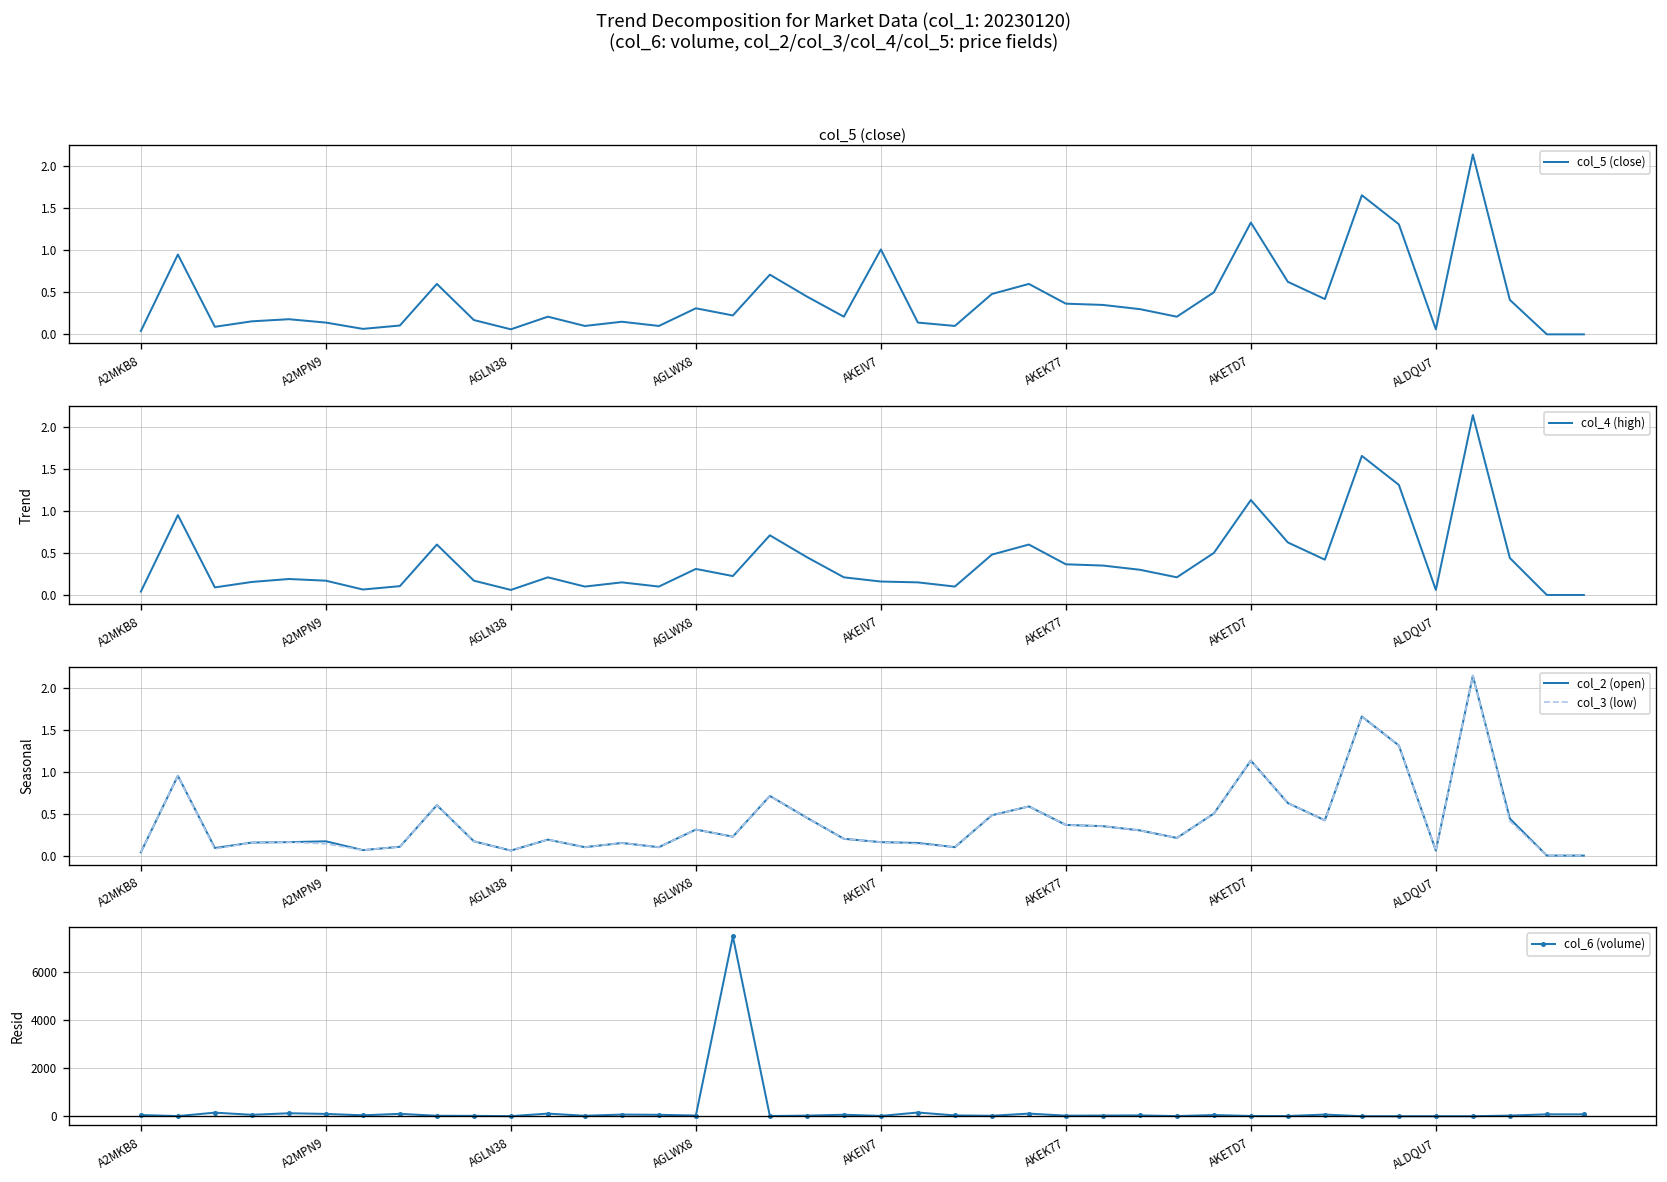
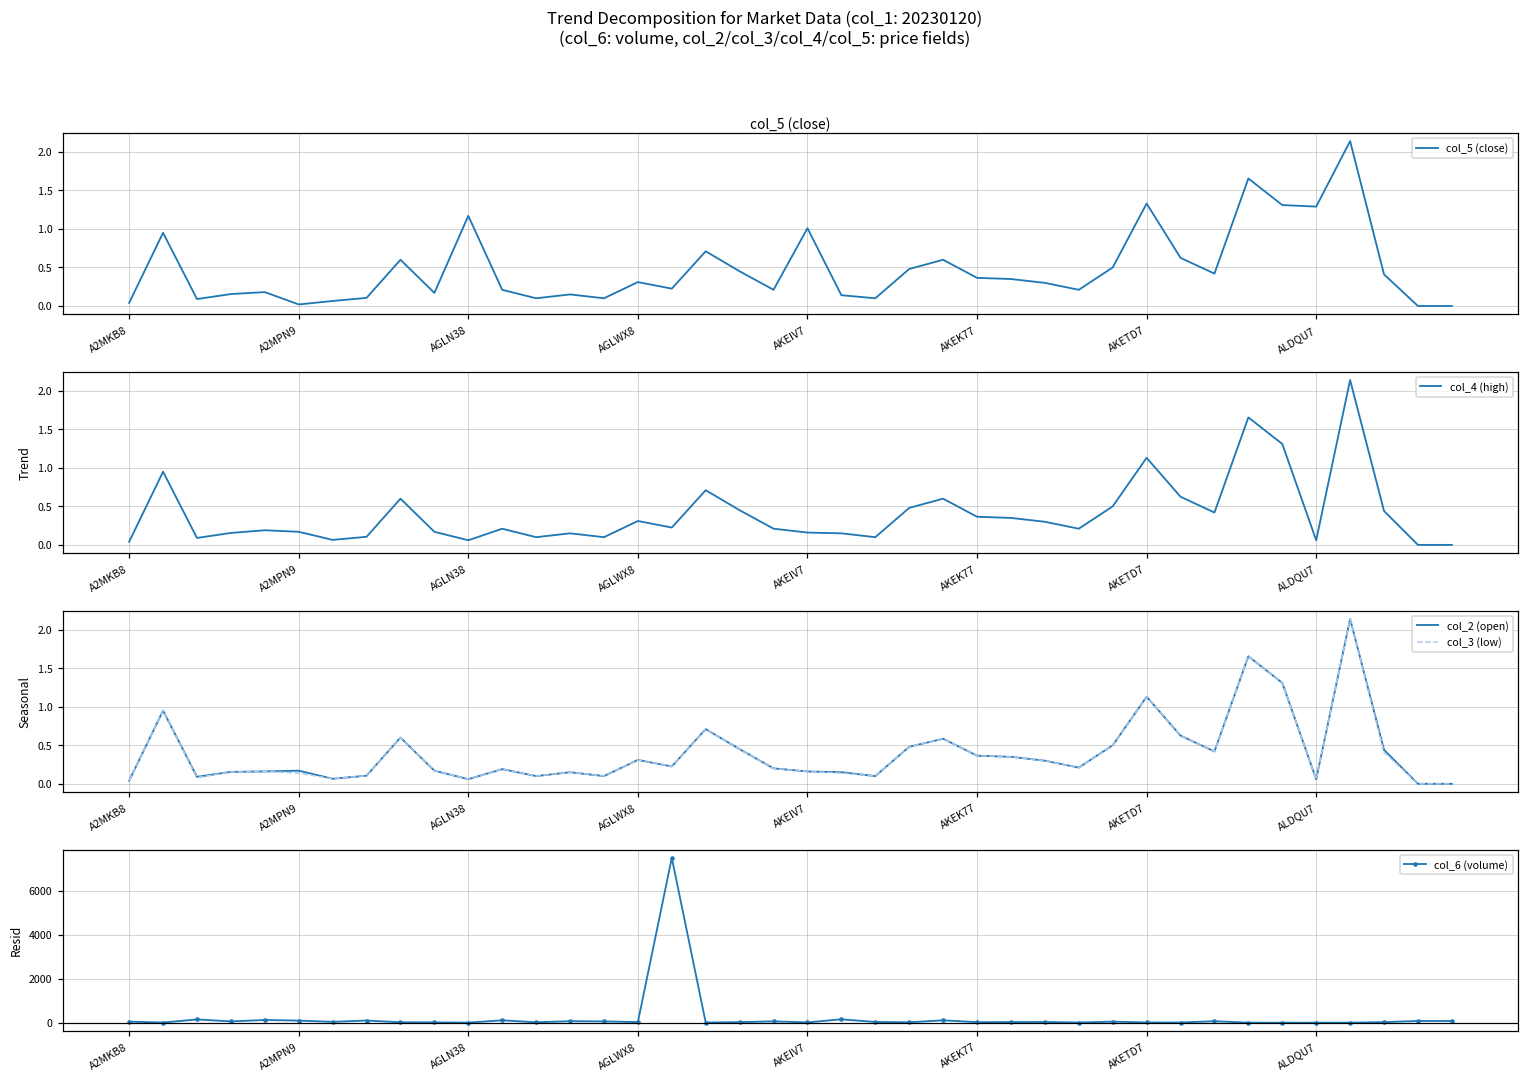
  {
    "col_5 (close)": {
      "A2MKB8": 0.0,
-     "A2MPN9": 0.1,
-     "AGLN38": 0.1,
+     "A2MPN9": 0.0,
+     "AGLN38": 1.2,
      "AGLWX8": 0.3,
      "AKEIV7": 1.0,
      "AKEK77": 0.4,
      "AKETD7": 1.3,
-     "ALDQU7": 0.1
+     "ALDQU7": 1.3
    }
  }
